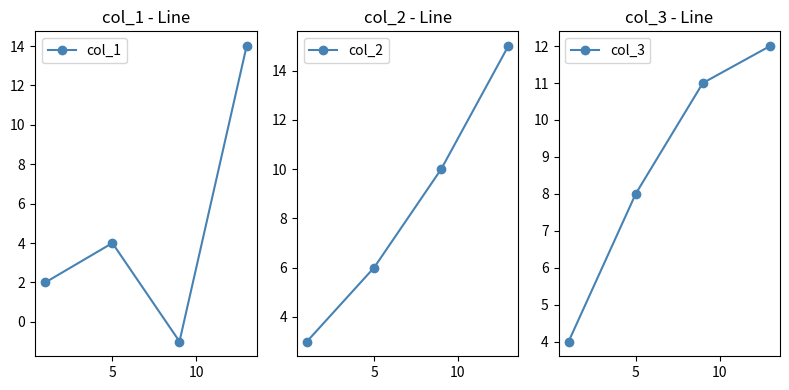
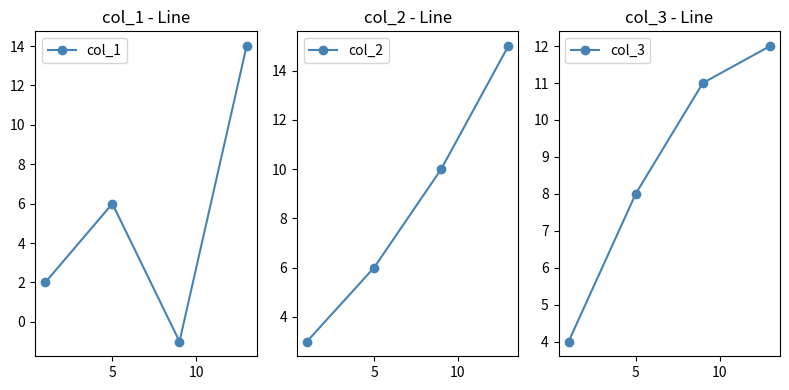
  {
    "col_1 - Line": {
-     "5": 4
+     "5": 6
    },
    "col_2 - Line": {
      "5": 6.0
    },
    "col_3 - Line": {
      "5": 8.0
    }
  }
